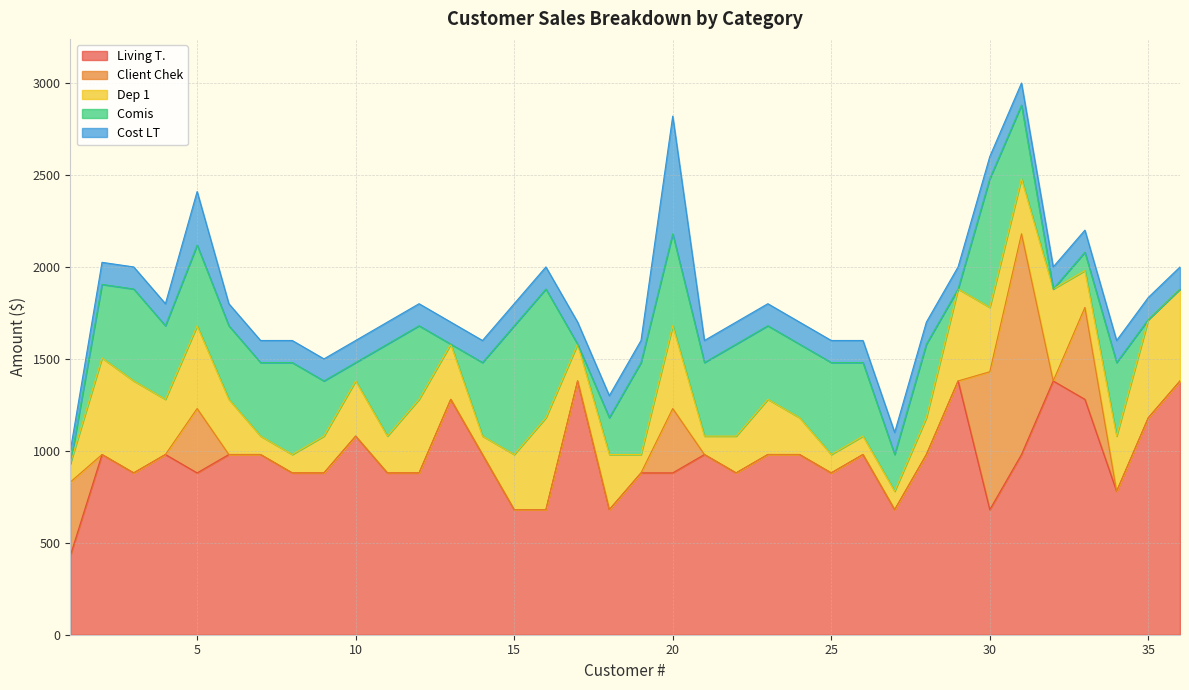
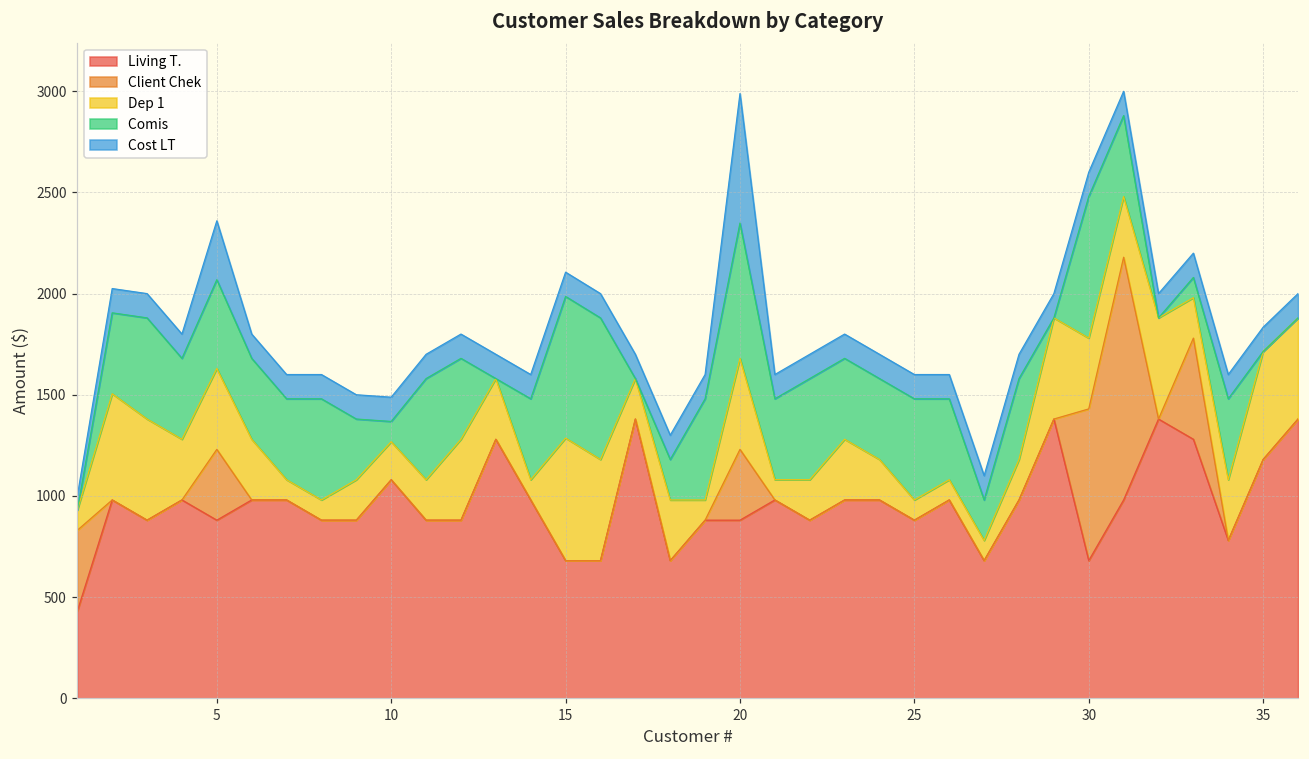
  {
    "Dep 1": {
-     "5": 450,
-     "10": 300,
-     "15": 300,
+     "5": 400,
+     "10": 190,
+     "15": 610,
      "20": 450,
      "25": 100,
      "30": 350
    },
    "Comis": {
      "5": 440,
      "10": 100,
      "15": 700,
-     "20": 500,
+     "20": 670,
      "25": 500,
      "30": 700
    },
    "Cost LT": {
      "5": 290,
      "10": 120,
      "15": 120,
      "20": 640,
      "25": 120,
      "30": 120,
      "35": 120
    }
  }
